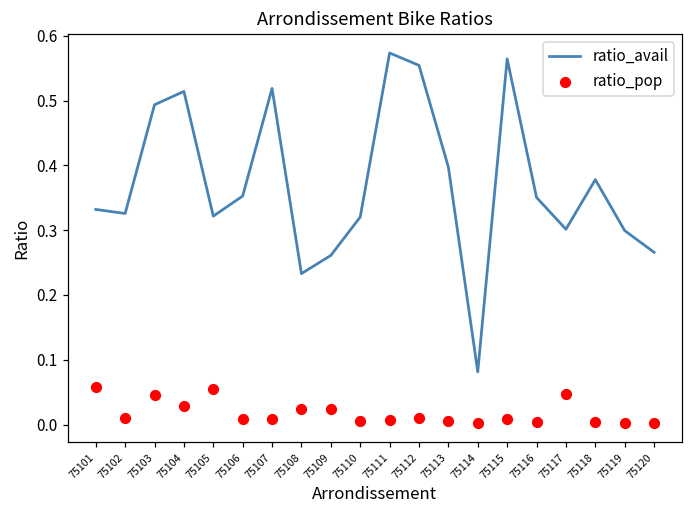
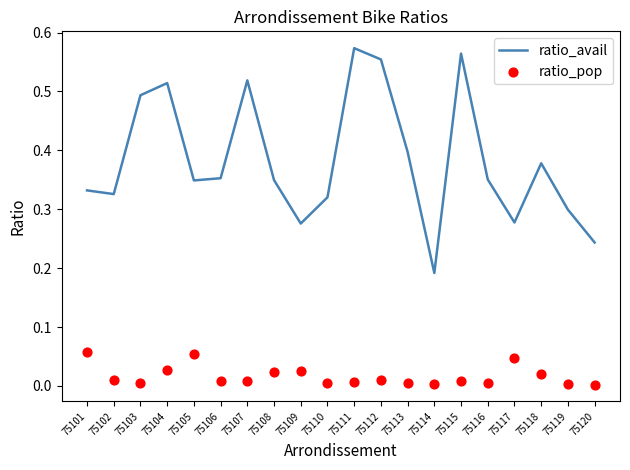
  {
    "ratio_avail": {
      "75101": 0.33,
      "75102": 0.33,
      "75103": 0.49,
      "75104": 0.51,
-     "75105": 0.32,
+     "75105": 0.35,
      "75106": 0.35,
      "75107": 0.52,
-     "75108": 0.23,
-     "75109": 0.26,
+     "75108": 0.35,
+     "75109": 0.28,
      "75110": 0.32,
      "75111": 0.57,
      "75112": 0.55,
      "75113": 0.40,
-     "75114": 0.08,
+     "75114": 0.19,
      "75115": 0.56,
      "75116": 0.35,
-     "75117": 0.30,
+     "75117": 0.28,
      "75118": 0.38,
      "75119": 0.30,
-     "75120": 0.27
+     "75120": 0.24
    },
    "ratio_pop": {
-     "75103": 0.05,
-     "75118": 0.00
+     "75103": 0.01,
+     "75118": 0.02
    }
  }
